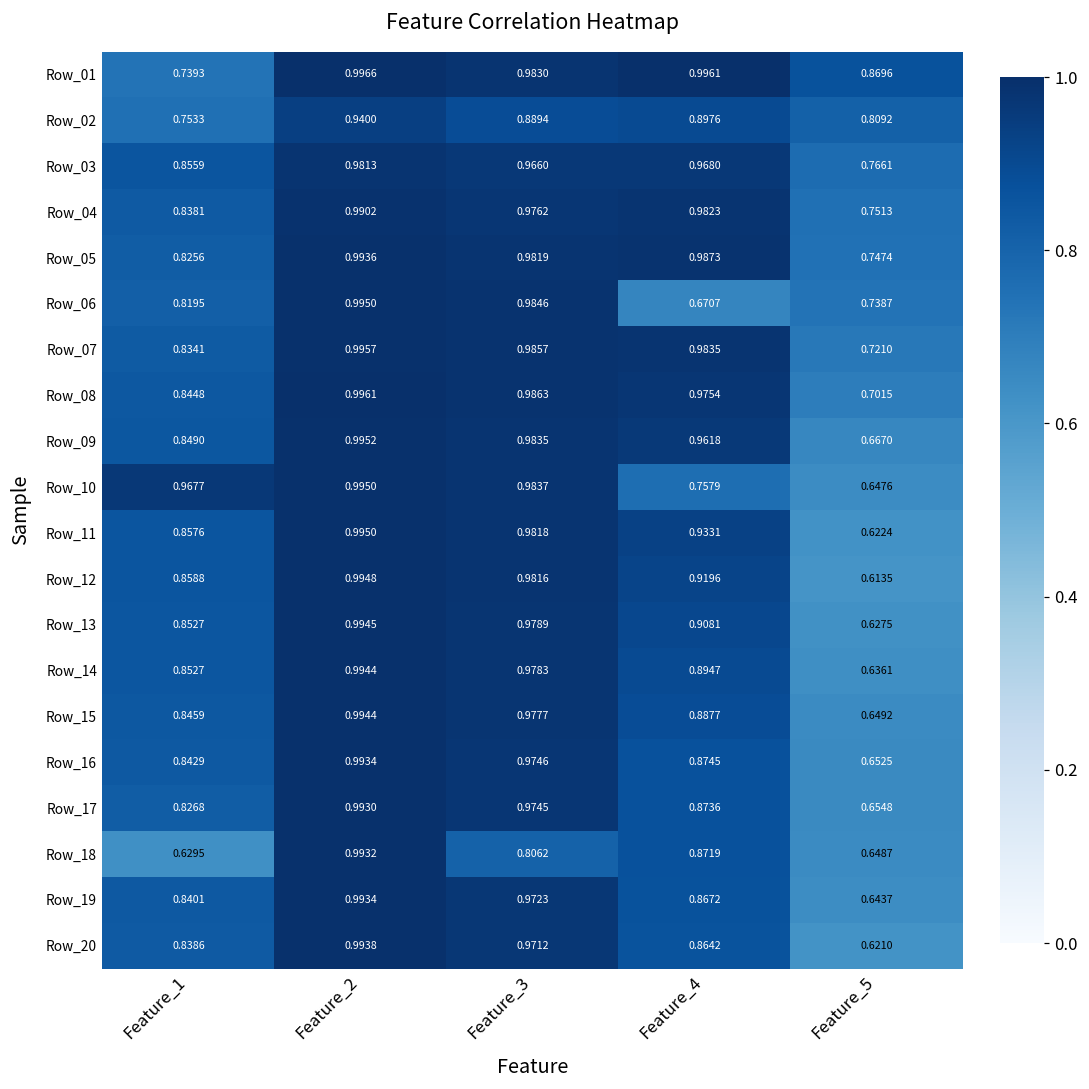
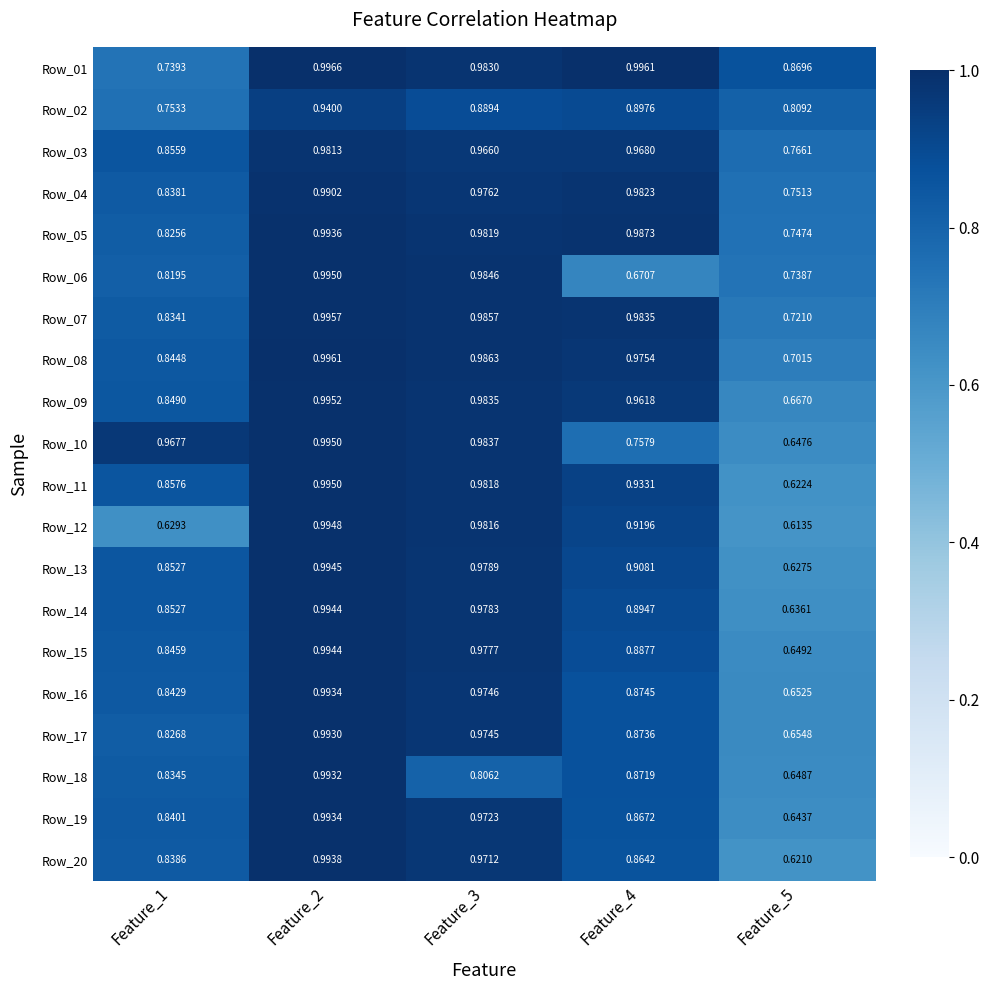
  {
    "Row_01": {
      "Feature_1": 0.7393,
      "Feature_2": 0.9966,
      "Feature_3": 0.9830,
      "Feature_4": 0.9961,
      "Feature_5": 0.8696
    },
    "Row_02": {
      "Feature_1": 0.7533,
      "Feature_2": 0.9400,
      "Feature_3": 0.8894,
      "Feature_4": 0.8976,
      "Feature_5": 0.8092
    },
    "Row_03": {
      "Feature_1": 0.8559,
      "Feature_2": 0.9813,
      "Feature_3": 0.9660,
      "Feature_4": 0.9680,
      "Feature_5": 0.7661
    },
    "Row_04": {
      "Feature_1": 0.8381,
      "Feature_2": 0.9902,
      "Feature_3": 0.9762,
      "Feature_4": 0.9823,
      "Feature_5": 0.7513
    },
    "Row_05": {
      "Feature_1": 0.8256,
      "Feature_2": 0.9936,
      "Feature_3": 0.9819,
      "Feature_4": 0.9873,
      "Feature_5": 0.7474
    },
    "Row_06": {
      "Feature_1": 0.8195,
      "Feature_2": 0.9950,
      "Feature_3": 0.9846,
      "Feature_4": 0.6707,
      "Feature_5": 0.7387
    },
    "Row_07": {
      "Feature_1": 0.8341,
      "Feature_2": 0.9957,
      "Feature_3": 0.9857,
      "Feature_4": 0.9835,
      "Feature_5": 0.7210
    },
    "Row_08": {
      "Feature_1": 0.8448,
      "Feature_2": 0.9961,
      "Feature_3": 0.9863,
      "Feature_4": 0.9754,
      "Feature_5": 0.7015
    },
    "Row_09": {
      "Feature_1": 0.8490,
      "Feature_2": 0.9952,
      "Feature_3": 0.9835,
      "Feature_4": 0.9618,
      "Feature_5": 0.6670
    },
    "Row_10": {
      "Feature_1": 0.9677,
      "Feature_2": 0.9950,
      "Feature_3": 0.9837,
      "Feature_4": 0.7579,
      "Feature_5": 0.6476
    },
    "Row_11": {
      "Feature_1": 0.8576,
      "Feature_2": 0.9950,
      "Feature_3": 0.9818,
      "Feature_4": 0.9331,
      "Feature_5": 0.6224
    },
    "Row_12": {
-     "Feature_1": 0.8588,
+     "Feature_1": 0.6293,
      "Feature_2": 0.9948,
      "Feature_3": 0.9816,
      "Feature_4": 0.9196,
      "Feature_5": 0.6135
    },
    "Row_13": {
      "Feature_1": 0.8527,
      "Feature_2": 0.9945,
      "Feature_3": 0.9789,
      "Feature_4": 0.9081,
      "Feature_5": 0.6275
    },
    "Row_14": {
      "Feature_1": 0.8527,
      "Feature_2": 0.9944,
      "Feature_3": 0.9783,
      "Feature_4": 0.8947,
      "Feature_5": 0.6361
    },
    "Row_15": {
      "Feature_1": 0.8459,
      "Feature_2": 0.9944,
      "Feature_3": 0.9777,
      "Feature_4": 0.8877,
      "Feature_5": 0.6492
    },
    "Row_16": {
      "Feature_1": 0.8429,
      "Feature_2": 0.9934,
      "Feature_3": 0.9746,
      "Feature_4": 0.8745,
      "Feature_5": 0.6525
    },
    "Row_17": {
      "Feature_1": 0.8268,
      "Feature_2": 0.9930,
      "Feature_3": 0.9745,
      "Feature_4": 0.8736,
      "Feature_5": 0.6548
    },
    "Row_18": {
-     "Feature_1": 0.6295,
+     "Feature_1": 0.8345,
      "Feature_2": 0.9932,
      "Feature_3": 0.8062,
      "Feature_4": 0.8719,
      "Feature_5": 0.6487
    },
    "Row_19": {
      "Feature_1": 0.8401,
      "Feature_2": 0.9934,
      "Feature_3": 0.9723,
      "Feature_4": 0.8672,
      "Feature_5": 0.6437
    },
    "Row_20": {
      "Feature_1": 0.8386,
      "Feature_2": 0.9938,
      "Feature_3": 0.9712,
      "Feature_4": 0.8642,
      "Feature_5": 0.6210
    }
  }
